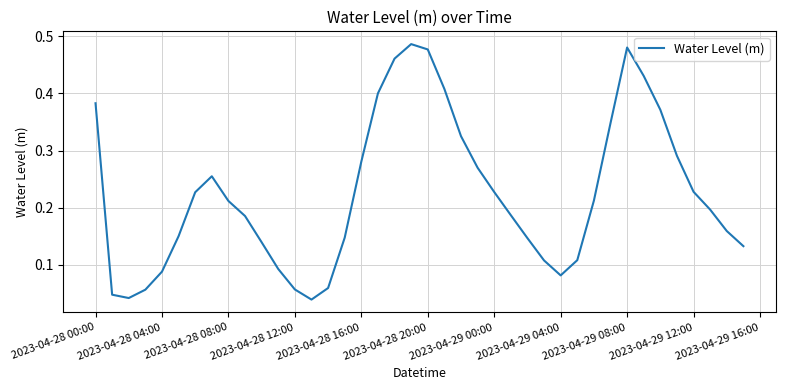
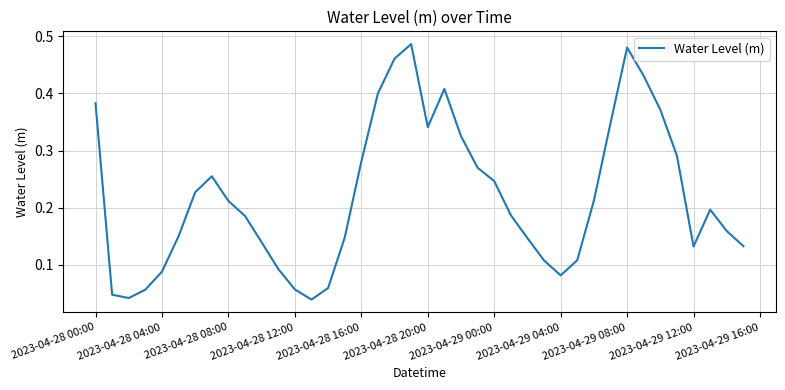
  {
    "2023-04-28 00:00": 0.38,
    "2023-04-28 04:00": 0.09,
    "2023-04-28 08:00": 0.21,
    "2023-04-28 12:00": 0.06,
    "2023-04-28 16:00": 0.28,
-   "2023-04-28 20:00": 0.48,
-   "2023-04-29 00:00": 0.23,
+   "2023-04-28 20:00": 0.34,
+   "2023-04-29 00:00": 0.25,
    "2023-04-29 04:00": 0.08,
    "2023-04-29 08:00": 0.48,
-   "2023-04-29 12:00": 0.23
+   "2023-04-29 12:00": 0.13
  }
